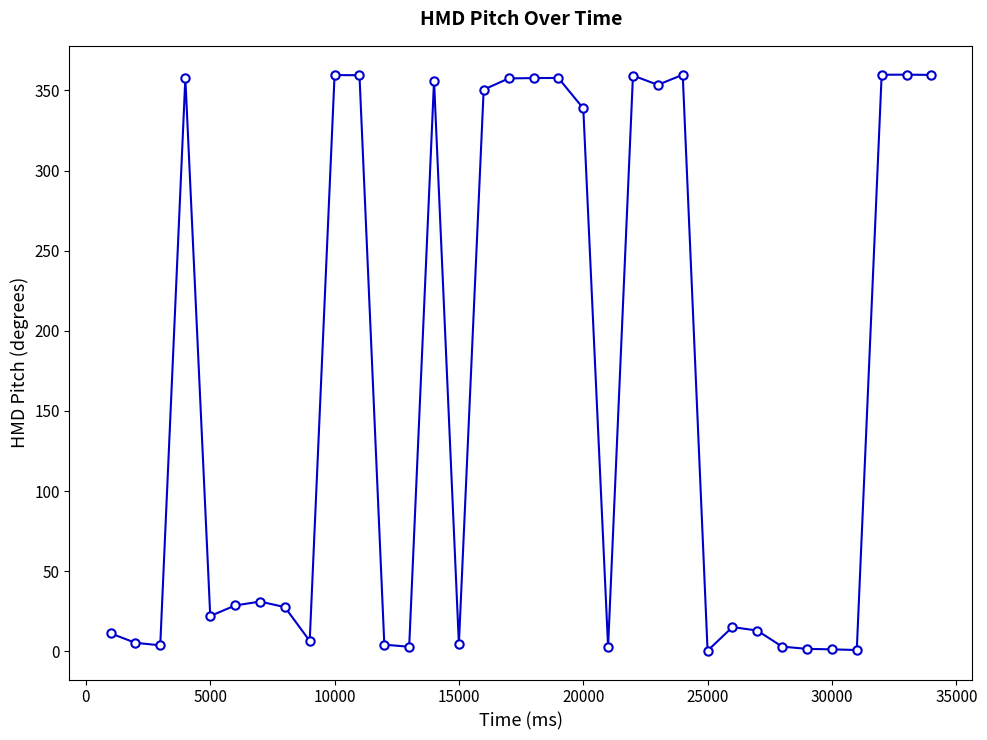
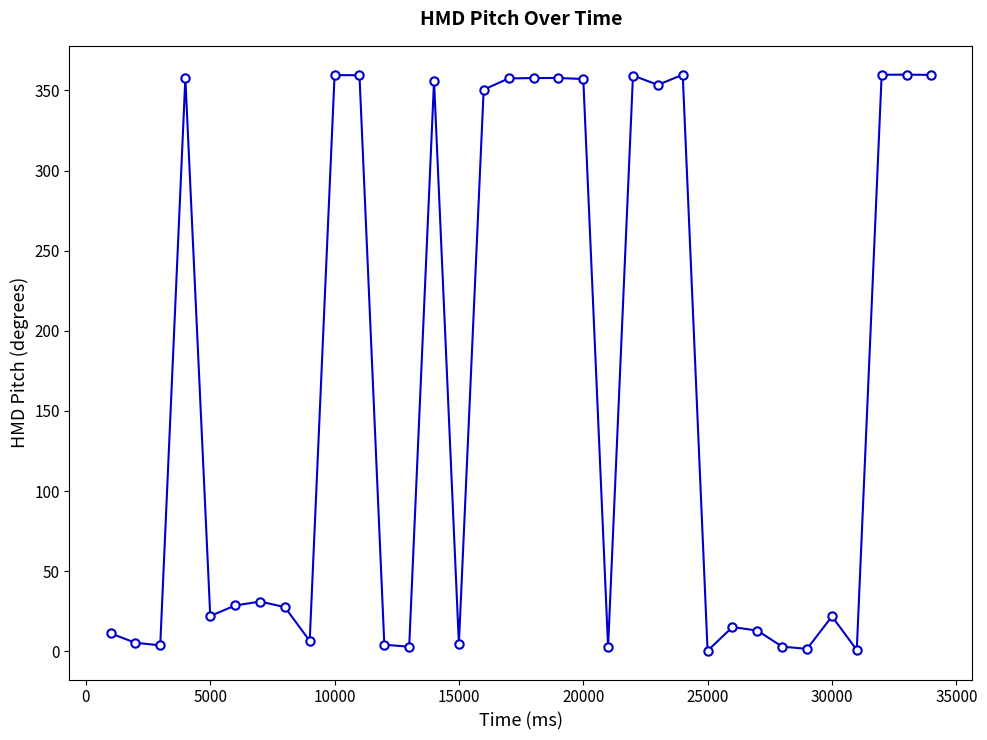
  {
    "5000": 22,
    "10000": 360,
    "15000": 4,
-   "20000": 339,
+   "20000": 357,
    "25000": 0,
-   "30000": 1
+   "30000": 22
  }
